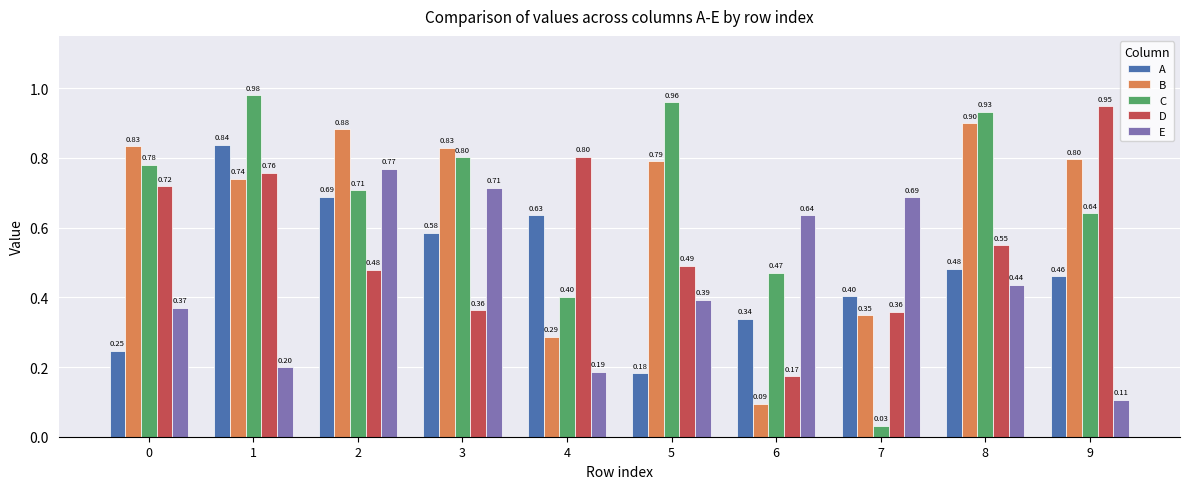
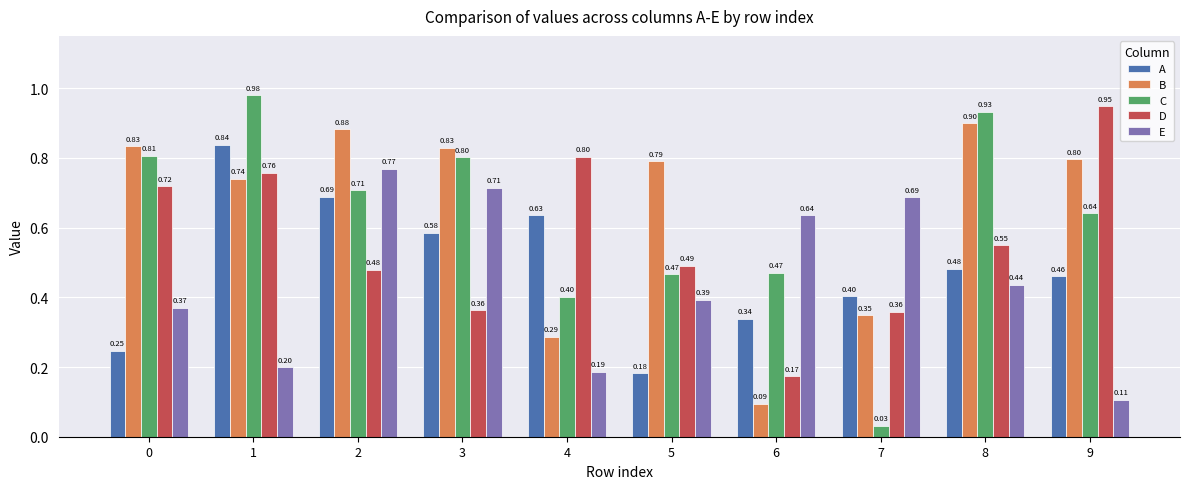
  {
    "C": {
-     "0": 0.78,
+     "0": 0.81,
      "1": 0.98,
      "2": 0.71,
      "3": 0.80,
      "4": 0.40,
-     "5": 0.96,
+     "5": 0.47,
      "6": 0.47,
      "7": 0.03,
      "8": 0.93,
      "9": 0.64
    }
  }
